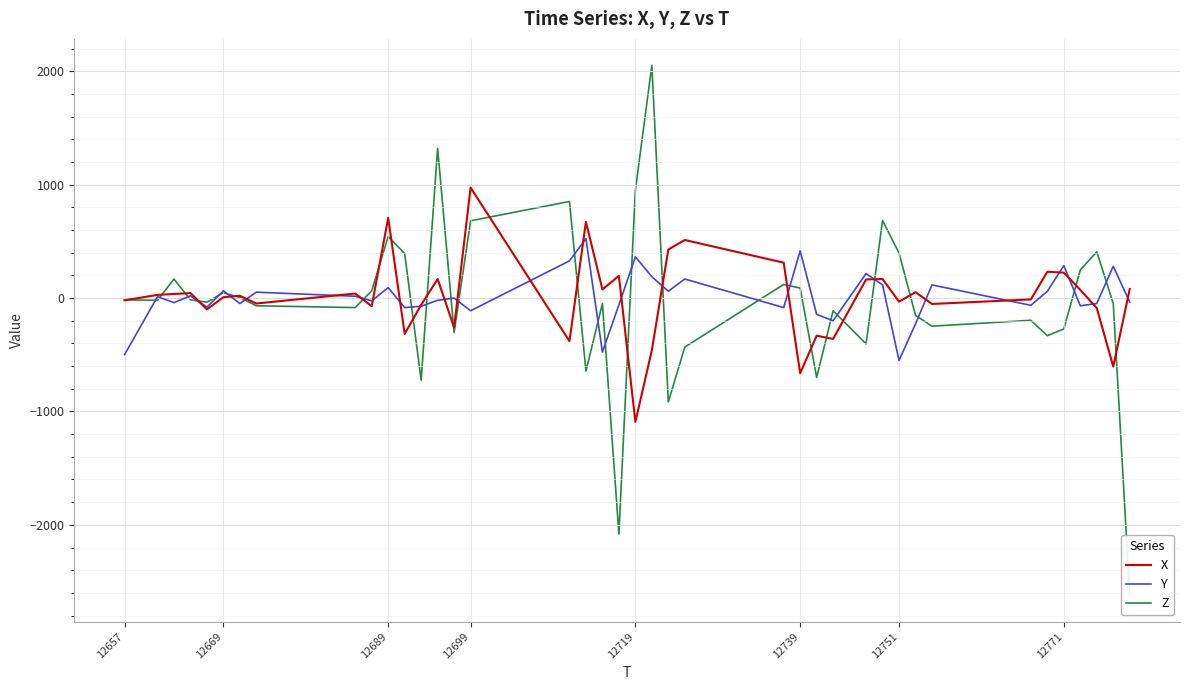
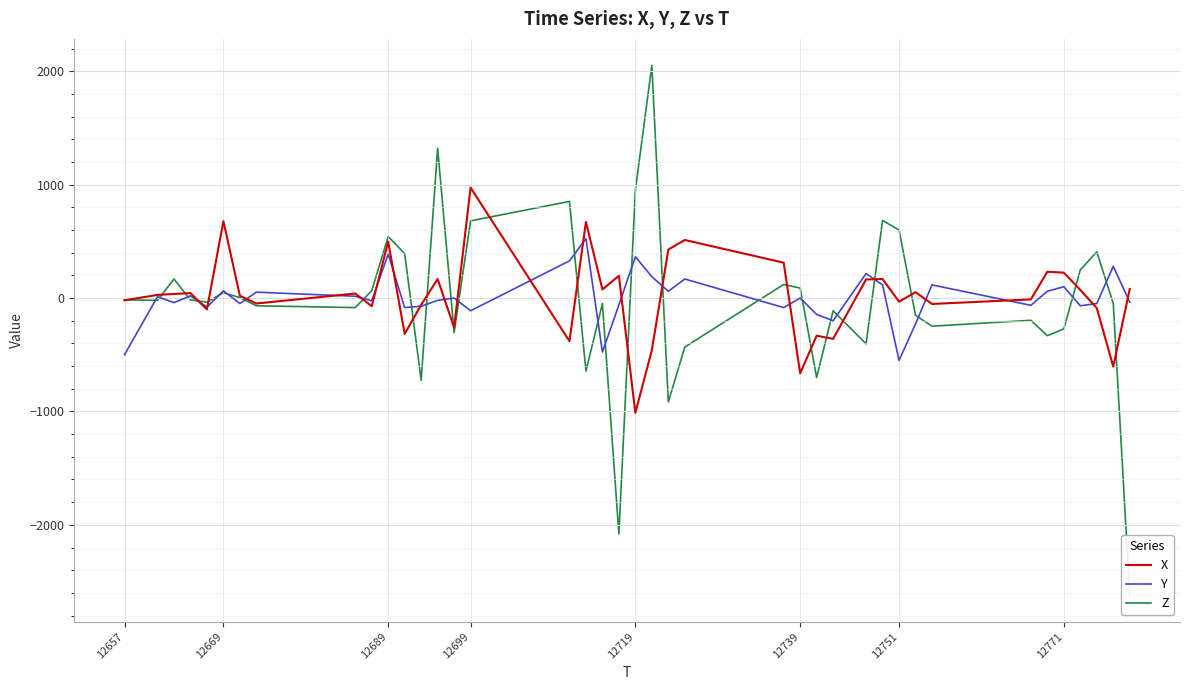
  {
    "X": {
-     "12669": 10,
-     "12689": 710,
+     "12669": 680,
+     "12689": 500,
      "12699": 970,
-     "12719": -1090,
+     "12719": -1010,
      "12739": -660,
      "12751": -30,
      "12771": 220
    },
    "Y": {
      "12657": -500,
-     "12689": 90,
+     "12689": 390,
      "12699": -110,
      "12719": 360,
-     "12739": 420,
+     "12739": 0,
      "12751": -550,
-     "12771": 290
+     "12771": 100
    },
    "Z": {
      "12689": 540,
      "12699": 680,
      "12719": 950,
      "12739": 90,
-     "12751": 400,
+     "12751": 600,
      "12771": -270
    }
  }
